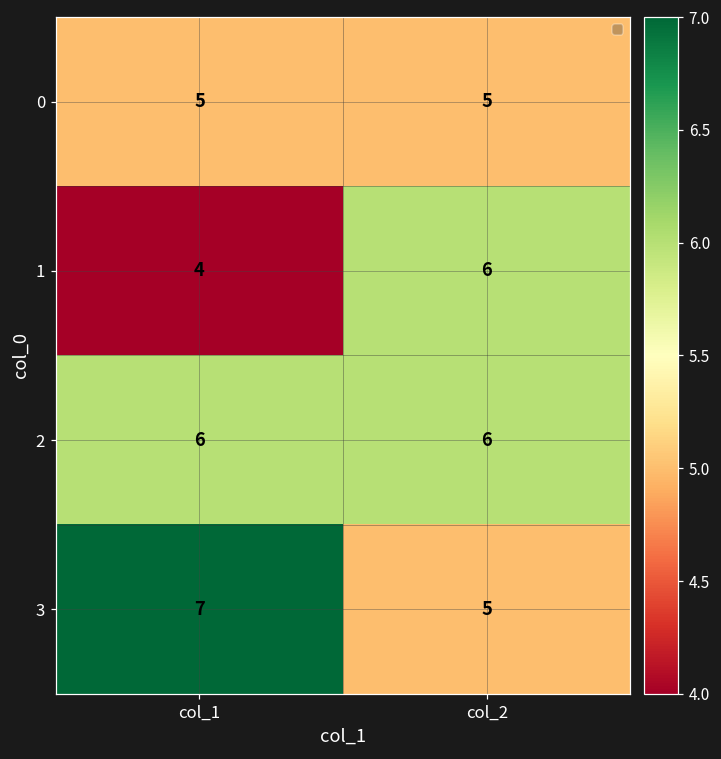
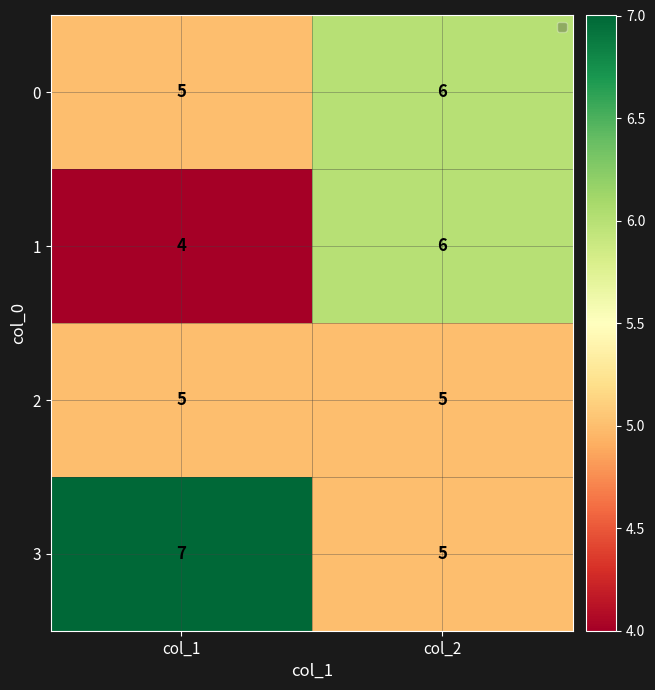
  {
    "0": {
      "col_1": 5,
-     "col_2": 5
+     "col_2": 6
    },
    "1": {
      "col_1": 4,
      "col_2": 6
    },
    "2": {
-     "col_1": 6,
-     "col_2": 6
+     "col_1": 5,
+     "col_2": 5
    },
    "3": {
      "col_1": 7,
      "col_2": 5
    }
  }
